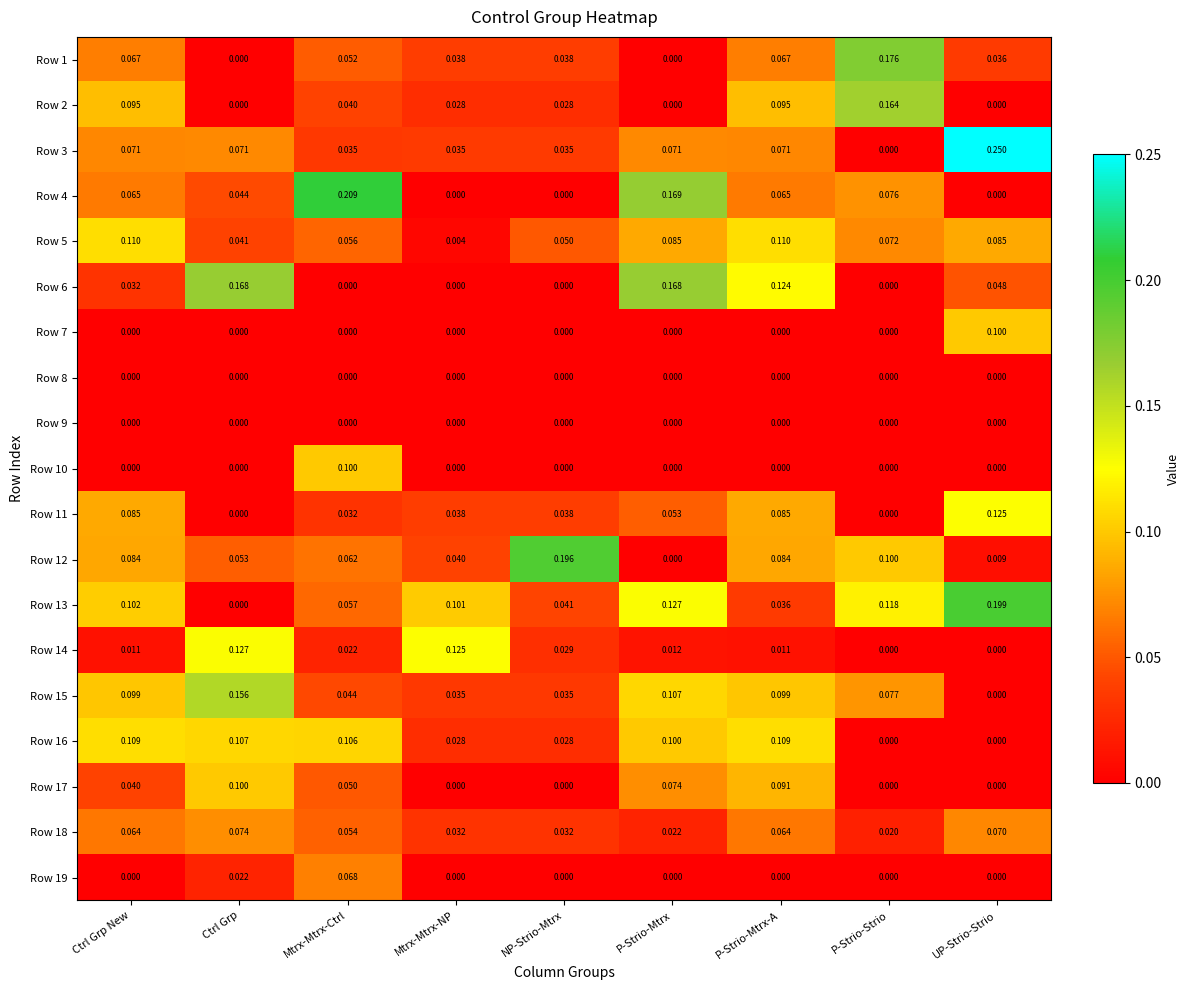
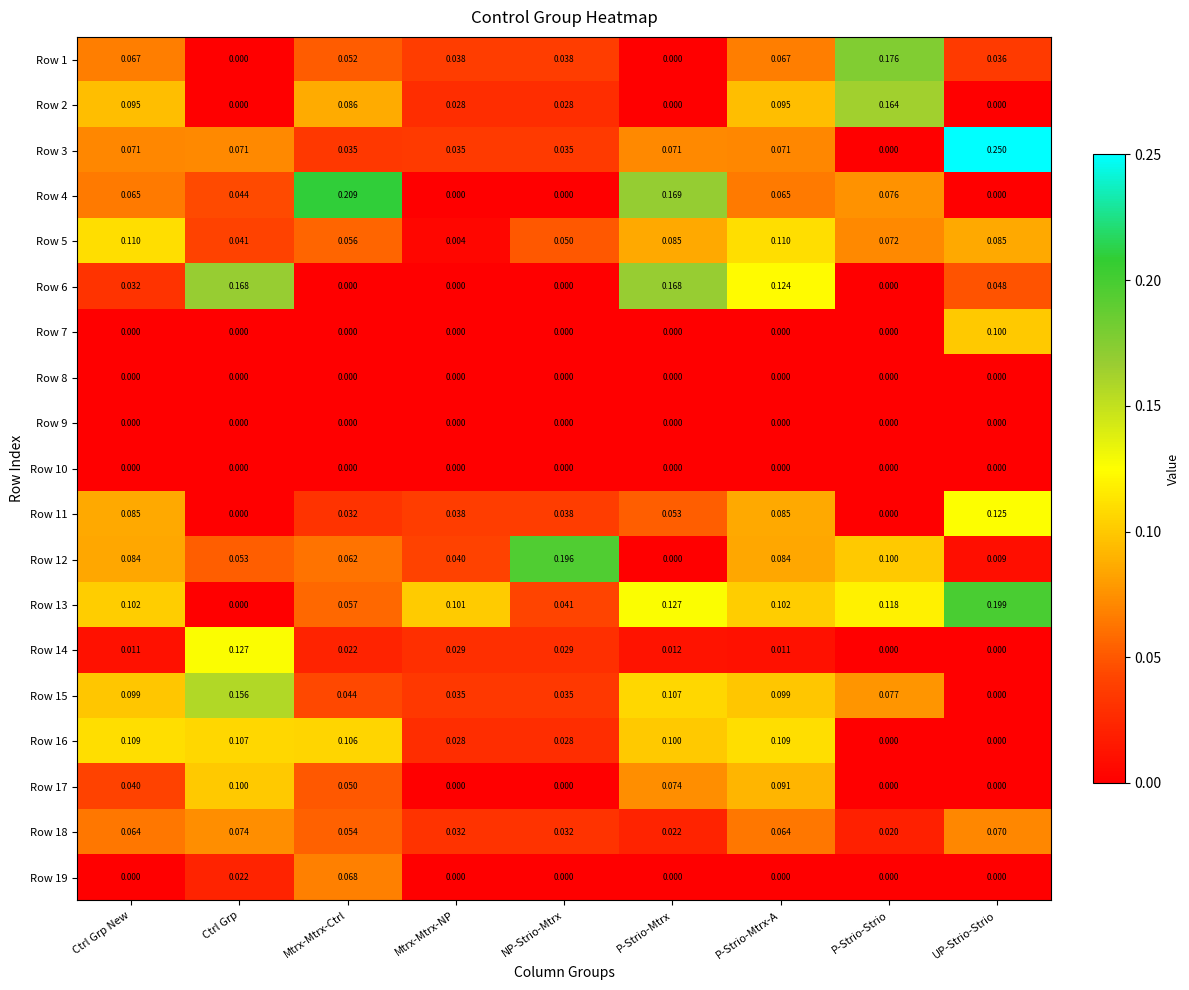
  {
    "Row 1": {
      "Ctrl Grp New": 0.067,
      "Ctrl Grp": 0.000,
      "Mtrx-Mtrx-Ctrl": 0.052,
      "Mtrx-Mtrx-NP": 0.038,
      "NP-Strio-Mtrx": 0.038,
      "P-Strio-Mtrx": 0.000,
      "P-Strio-Mtrx-A": 0.067,
      "P-Strio-Strio": 0.176,
      "UP-Strio-Strio": 0.036
    },
    "Row 2": {
      "Ctrl Grp New": 0.095,
      "Ctrl Grp": 0.000,
-     "Mtrx-Mtrx-Ctrl": 0.040,
+     "Mtrx-Mtrx-Ctrl": 0.086,
      "Mtrx-Mtrx-NP": 0.028,
      "NP-Strio-Mtrx": 0.028,
      "P-Strio-Mtrx": 0.000,
      "P-Strio-Mtrx-A": 0.095,
      "P-Strio-Strio": 0.164,
      "UP-Strio-Strio": 0.000
    },
    "Row 3": {
      "Ctrl Grp New": 0.071,
      "Ctrl Grp": 0.071,
      "Mtrx-Mtrx-Ctrl": 0.035,
      "Mtrx-Mtrx-NP": 0.035,
      "NP-Strio-Mtrx": 0.035,
      "P-Strio-Mtrx": 0.071,
      "P-Strio-Mtrx-A": 0.071,
      "P-Strio-Strio": 0.000,
      "UP-Strio-Strio": 0.250
    },
    "Row 4": {
      "Ctrl Grp New": 0.065,
      "Ctrl Grp": 0.044,
      "Mtrx-Mtrx-Ctrl": 0.209,
      "Mtrx-Mtrx-NP": 0.000,
      "NP-Strio-Mtrx": 0.000,
      "P-Strio-Mtrx": 0.169,
      "P-Strio-Mtrx-A": 0.065,
      "P-Strio-Strio": 0.076,
      "UP-Strio-Strio": 0.000
    },
    "Row 5": {
      "Ctrl Grp New": 0.110,
      "Ctrl Grp": 0.041,
      "Mtrx-Mtrx-Ctrl": 0.056,
      "Mtrx-Mtrx-NP": 0.004,
      "NP-Strio-Mtrx": 0.050,
      "P-Strio-Mtrx": 0.085,
      "P-Strio-Mtrx-A": 0.110,
      "P-Strio-Strio": 0.072,
      "UP-Strio-Strio": 0.085
    },
    "Row 6": {
      "Ctrl Grp New": 0.032,
      "Ctrl Grp": 0.168,
      "Mtrx-Mtrx-Ctrl": 0.000,
      "Mtrx-Mtrx-NP": 0.000,
      "NP-Strio-Mtrx": 0.000,
      "P-Strio-Mtrx": 0.168,
      "P-Strio-Mtrx-A": 0.124,
      "P-Strio-Strio": 0.000,
      "UP-Strio-Strio": 0.048
    },
    "Row 7": {
      "Ctrl Grp New": 0.000,
      "Ctrl Grp": 0.000,
      "Mtrx-Mtrx-Ctrl": 0.000,
      "Mtrx-Mtrx-NP": 0.000,
      "NP-Strio-Mtrx": 0.000,
      "P-Strio-Mtrx": 0.000,
      "P-Strio-Mtrx-A": 0.000,
      "P-Strio-Strio": 0.000,
      "UP-Strio-Strio": 0.100
    },
    "Row 8": {
      "Ctrl Grp New": 0.000,
      "Ctrl Grp": 0.000,
      "Mtrx-Mtrx-Ctrl": 0.000,
      "Mtrx-Mtrx-NP": 0.000,
      "NP-Strio-Mtrx": 0.000,
      "P-Strio-Mtrx": 0.000,
      "P-Strio-Mtrx-A": 0.000,
      "P-Strio-Strio": 0.000,
      "UP-Strio-Strio": 0.000
    },
    "Row 9": {
      "Ctrl Grp New": 0.000,
      "Ctrl Grp": 0.000,
      "Mtrx-Mtrx-Ctrl": 0.000,
      "Mtrx-Mtrx-NP": 0.000,
      "NP-Strio-Mtrx": 0.000,
      "P-Strio-Mtrx": 0.000,
      "P-Strio-Mtrx-A": 0.000,
      "P-Strio-Strio": 0.000,
      "UP-Strio-Strio": 0.000
    },
    "Row 10": {
      "Ctrl Grp New": 0.000,
      "Ctrl Grp": 0.000,
-     "Mtrx-Mtrx-Ctrl": 0.100,
+     "Mtrx-Mtrx-Ctrl": 0.000,
      "Mtrx-Mtrx-NP": 0.000,
      "NP-Strio-Mtrx": 0.000,
      "P-Strio-Mtrx": 0.000,
      "P-Strio-Mtrx-A": 0.000,
      "P-Strio-Strio": 0.000,
      "UP-Strio-Strio": 0.000
    },
    "Row 11": {
      "Ctrl Grp New": 0.085,
      "Ctrl Grp": 0.000,
      "Mtrx-Mtrx-Ctrl": 0.032,
      "Mtrx-Mtrx-NP": 0.038,
      "NP-Strio-Mtrx": 0.038,
      "P-Strio-Mtrx": 0.053,
      "P-Strio-Mtrx-A": 0.085,
      "P-Strio-Strio": 0.000,
      "UP-Strio-Strio": 0.125
    },
    "Row 12": {
      "Ctrl Grp New": 0.084,
      "Ctrl Grp": 0.053,
      "Mtrx-Mtrx-Ctrl": 0.062,
      "Mtrx-Mtrx-NP": 0.040,
      "NP-Strio-Mtrx": 0.196,
      "P-Strio-Mtrx": 0.000,
      "P-Strio-Mtrx-A": 0.084,
      "P-Strio-Strio": 0.100,
      "UP-Strio-Strio": 0.009
    },
    "Row 13": {
      "Ctrl Grp New": 0.102,
      "Ctrl Grp": 0.000,
      "Mtrx-Mtrx-Ctrl": 0.057,
      "Mtrx-Mtrx-NP": 0.101,
      "NP-Strio-Mtrx": 0.041,
      "P-Strio-Mtrx": 0.127,
-     "P-Strio-Mtrx-A": 0.036,
+     "P-Strio-Mtrx-A": 0.102,
      "P-Strio-Strio": 0.118,
      "UP-Strio-Strio": 0.199
    },
    "Row 14": {
      "Ctrl Grp New": 0.011,
      "Ctrl Grp": 0.127,
      "Mtrx-Mtrx-Ctrl": 0.022,
-     "Mtrx-Mtrx-NP": 0.125,
+     "Mtrx-Mtrx-NP": 0.029,
      "NP-Strio-Mtrx": 0.029,
      "P-Strio-Mtrx": 0.012,
      "P-Strio-Mtrx-A": 0.011,
      "P-Strio-Strio": 0.000,
      "UP-Strio-Strio": 0.000
    },
    "Row 15": {
      "Ctrl Grp New": 0.099,
      "Ctrl Grp": 0.156,
      "Mtrx-Mtrx-Ctrl": 0.044,
      "Mtrx-Mtrx-NP": 0.035,
      "NP-Strio-Mtrx": 0.035,
      "P-Strio-Mtrx": 0.107,
      "P-Strio-Mtrx-A": 0.099,
      "P-Strio-Strio": 0.077,
      "UP-Strio-Strio": 0.000
    },
    "Row 16": {
      "Ctrl Grp New": 0.109,
      "Ctrl Grp": 0.107,
      "Mtrx-Mtrx-Ctrl": 0.106,
      "Mtrx-Mtrx-NP": 0.028,
      "NP-Strio-Mtrx": 0.028,
      "P-Strio-Mtrx": 0.100,
      "P-Strio-Mtrx-A": 0.109,
      "P-Strio-Strio": 0.000,
      "UP-Strio-Strio": 0.000
    },
    "Row 17": {
      "Ctrl Grp New": 0.040,
      "Ctrl Grp": 0.100,
      "Mtrx-Mtrx-Ctrl": 0.050,
      "Mtrx-Mtrx-NP": 0.000,
      "NP-Strio-Mtrx": 0.000,
      "P-Strio-Mtrx": 0.074,
      "P-Strio-Mtrx-A": 0.091,
      "P-Strio-Strio": 0.000,
      "UP-Strio-Strio": 0.000
    },
    "Row 18": {
      "Ctrl Grp New": 0.064,
      "Ctrl Grp": 0.074,
      "Mtrx-Mtrx-Ctrl": 0.054,
      "Mtrx-Mtrx-NP": 0.032,
      "NP-Strio-Mtrx": 0.032,
      "P-Strio-Mtrx": 0.022,
      "P-Strio-Mtrx-A": 0.064,
      "P-Strio-Strio": 0.020,
      "UP-Strio-Strio": 0.070
    },
    "Row 19": {
      "Ctrl Grp New": 0.000,
      "Ctrl Grp": 0.022,
      "Mtrx-Mtrx-Ctrl": 0.068,
      "Mtrx-Mtrx-NP": 0.000,
      "NP-Strio-Mtrx": 0.000,
      "P-Strio-Mtrx": 0.000,
      "P-Strio-Mtrx-A": 0.000,
      "P-Strio-Strio": 0.000,
      "UP-Strio-Strio": 0.000
    }
  }
